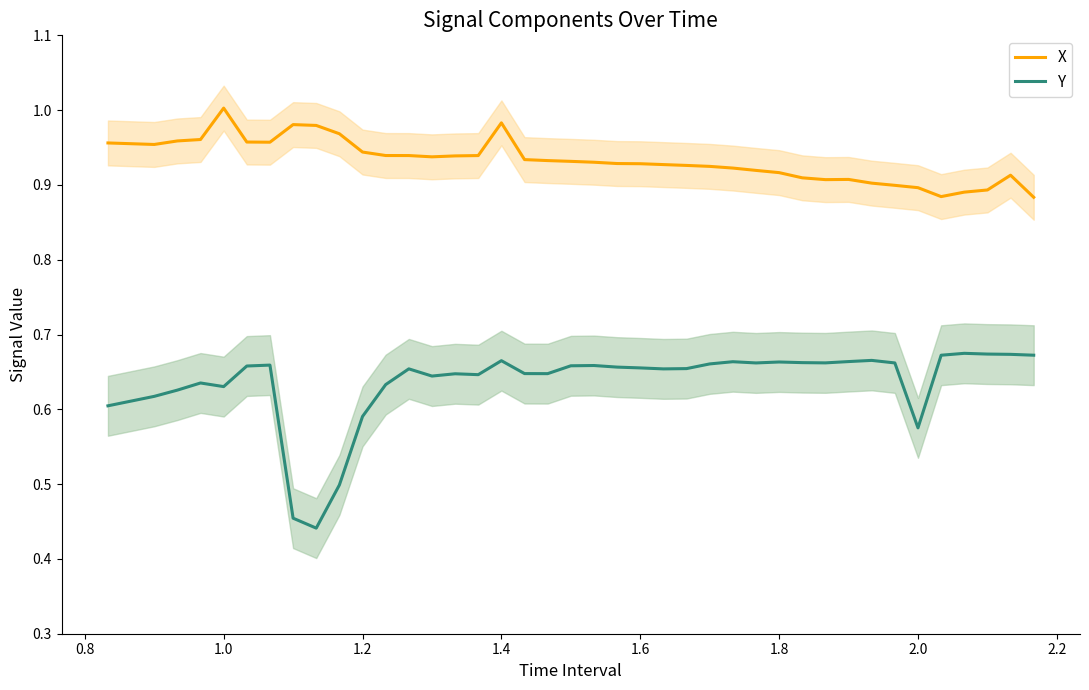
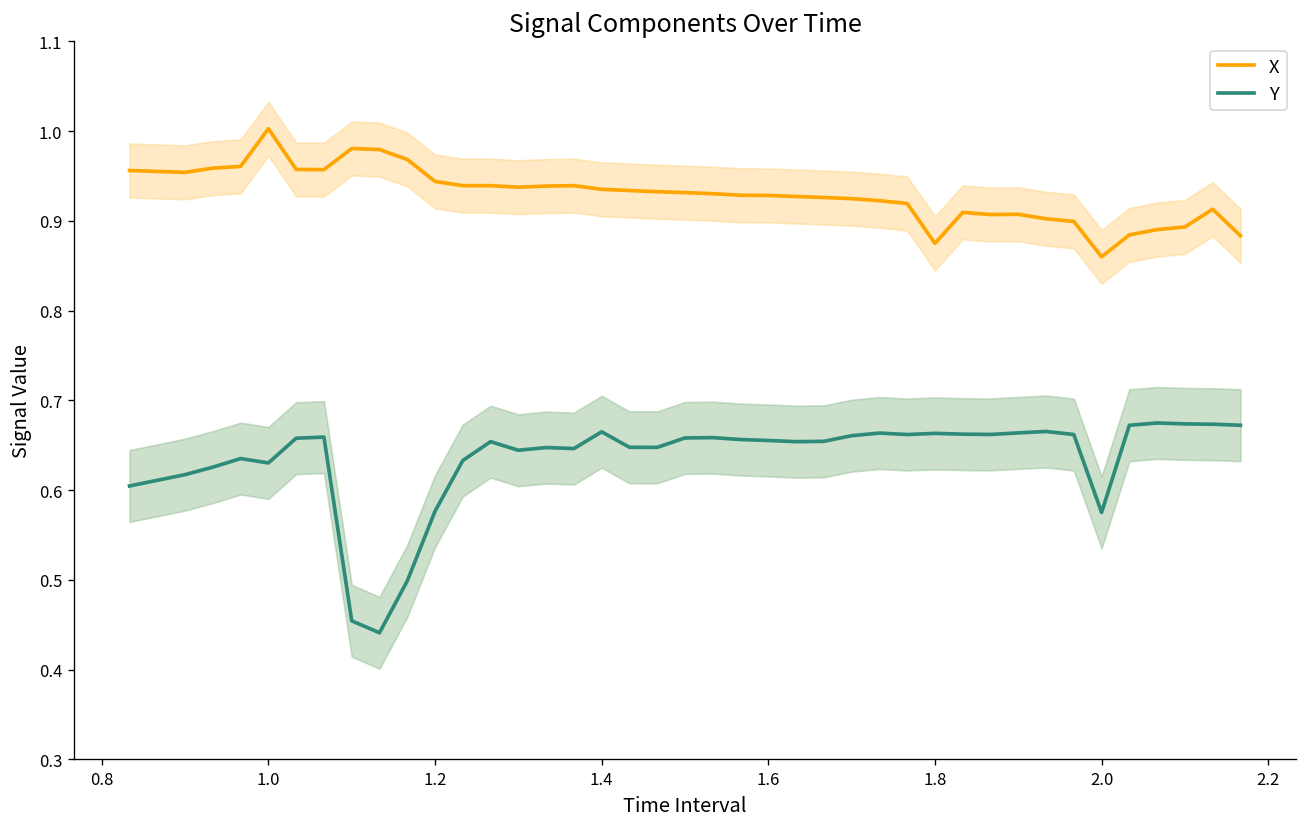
  {
    "X": {
      "1.0": 1.00,
      "1.2": 0.94,
-     "1.4": 0.98,
+     "1.4": 0.94,
      "1.6": 0.93,
-     "1.8": 0.92,
-     "2.0": 0.90
+     "1.8": 0.88,
+     "2.0": 0.86
    },
    "Y": {
      "1.0": 0.63,
-     "1.2": 0.59,
+     "1.2": 0.58,
      "1.4": 0.67,
      "1.6": 0.66,
      "1.8": 0.66,
      "2.0": 0.58
    }
  }
